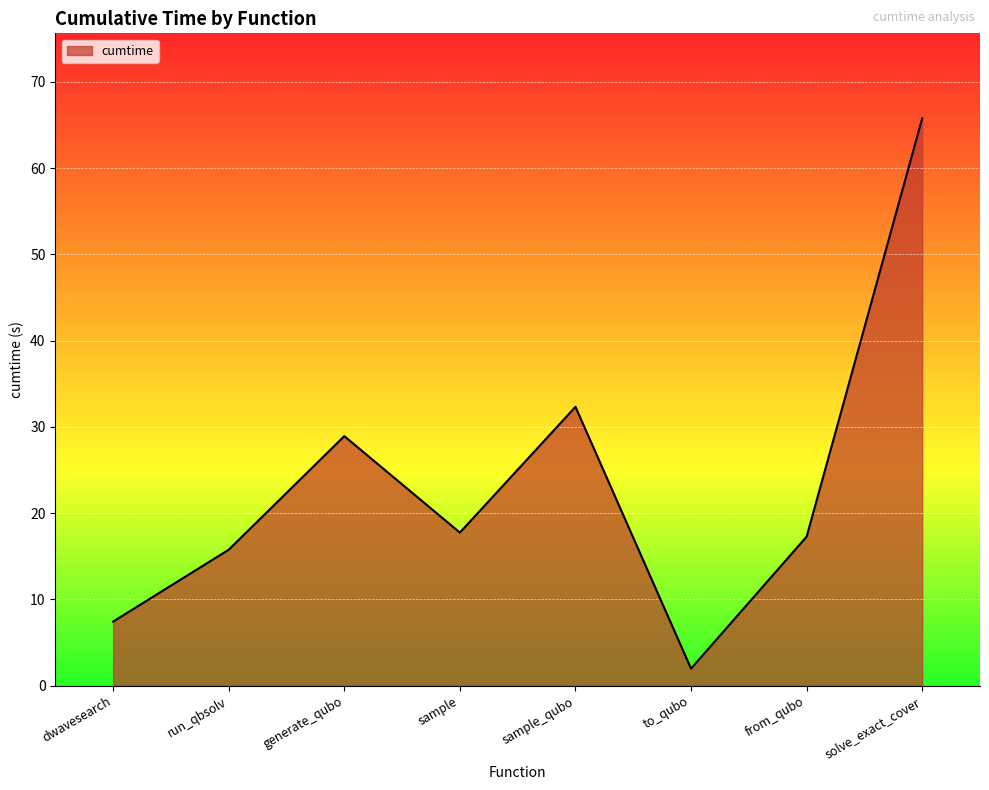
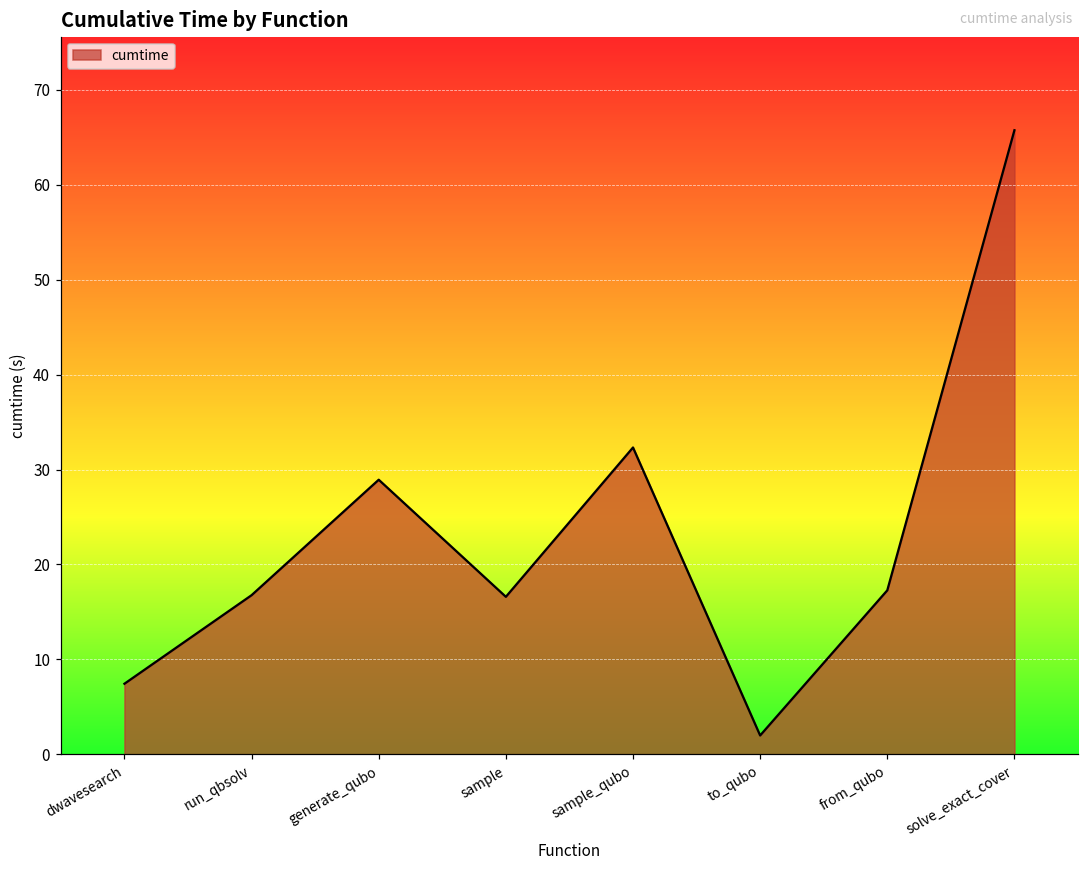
  {
    "dwavesearch": 7,
-   "run_qbsolv": 16,
+   "run_qbsolv": 17,
    "generate_qubo": 29,
-   "sample": 18,
+   "sample": 17,
    "sample_qubo": 32,
    "to_qubo": 2,
    "from_qubo": 17,
    "solve_exact_cover": 66
  }
